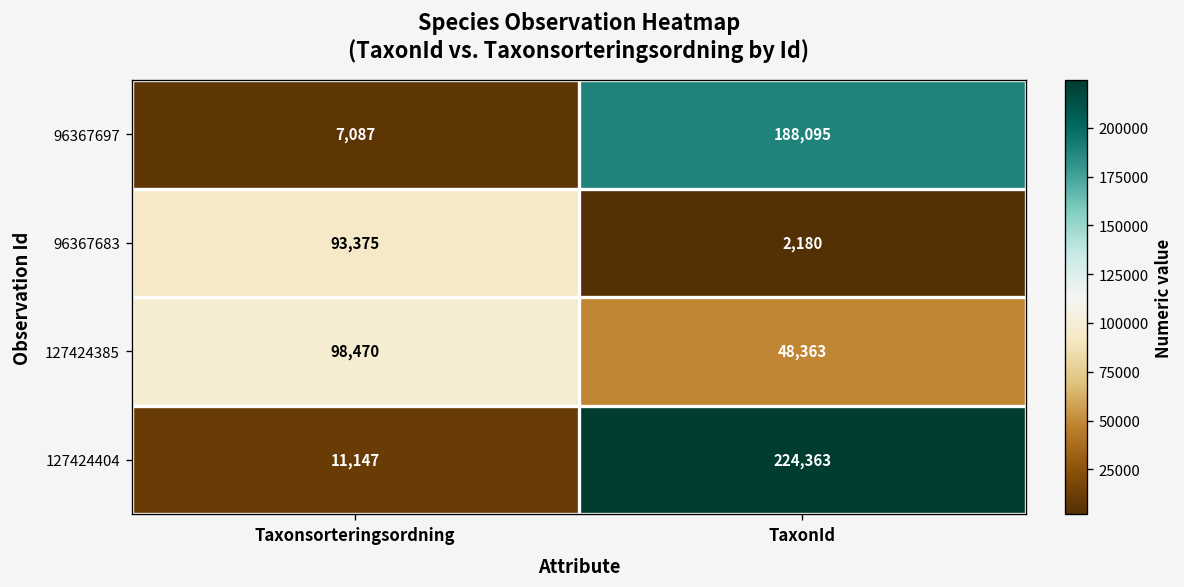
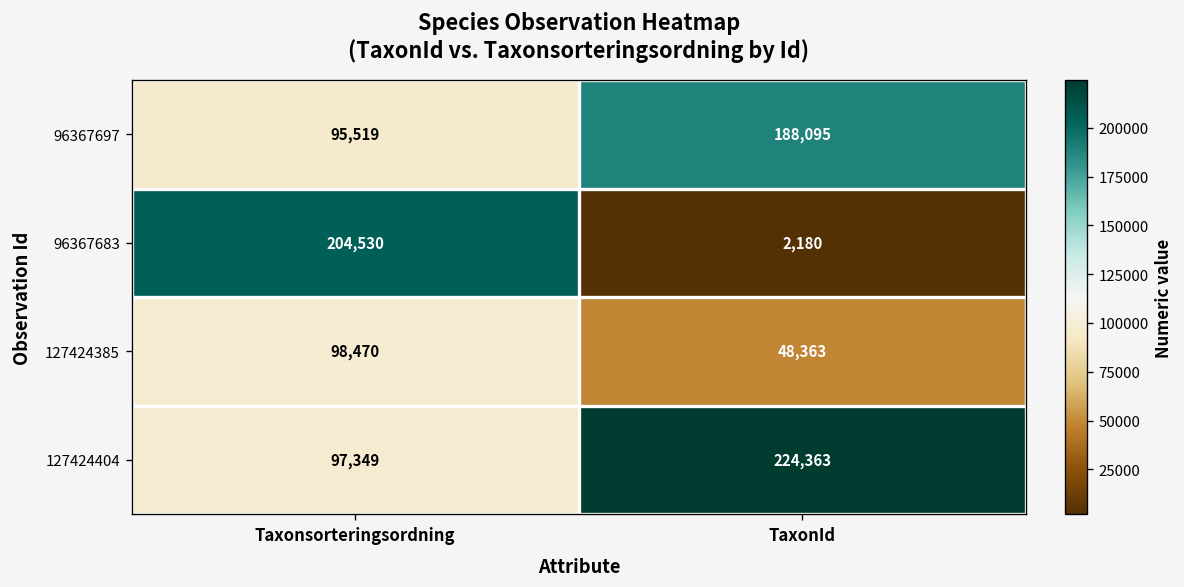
  {
    "96367697": {
-     "Taxonsorteringsordning": "7,087",
+     "Taxonsorteringsordning": "95,519",
      "TaxonId": "188,095"
    },
    "96367683": {
-     "Taxonsorteringsordning": "93,375",
+     "Taxonsorteringsordning": "204,530",
      "TaxonId": "2,180"
    },
    "127424385": {
      "Taxonsorteringsordning": "98,470",
      "TaxonId": "48,363"
    },
    "127424404": {
-     "Taxonsorteringsordning": "11,147",
+     "Taxonsorteringsordning": "97,349",
      "TaxonId": "224,363"
    }
  }
